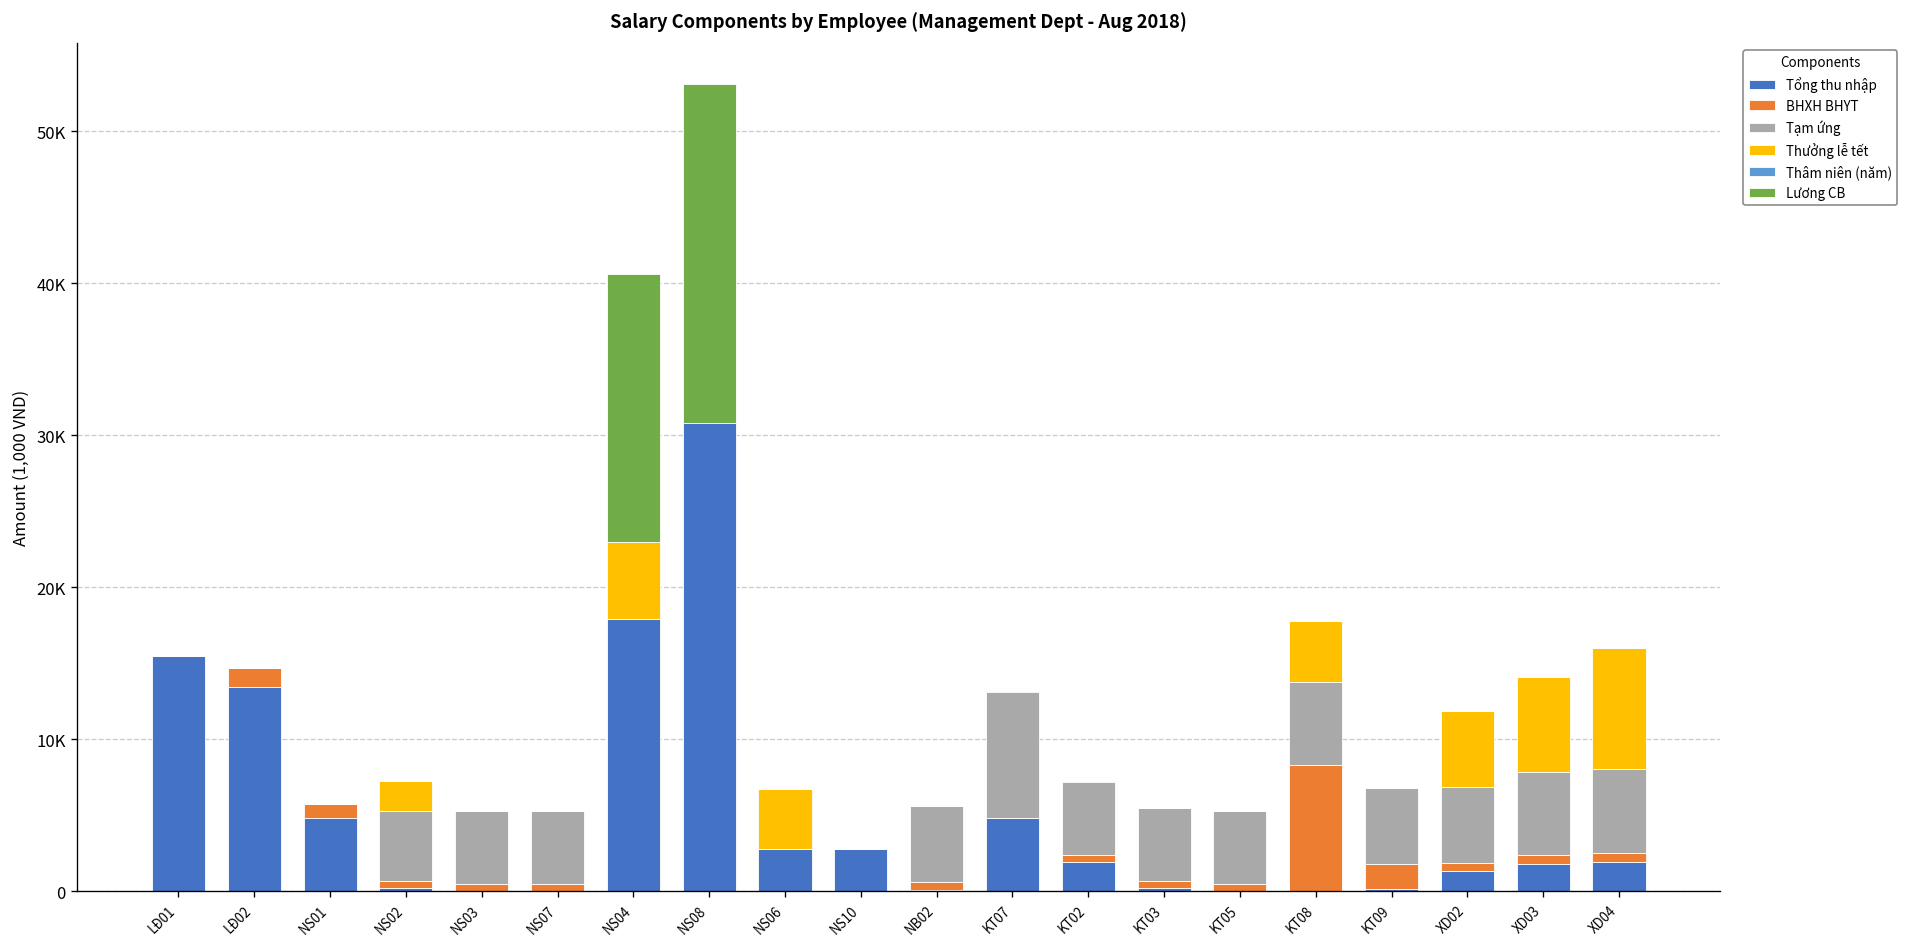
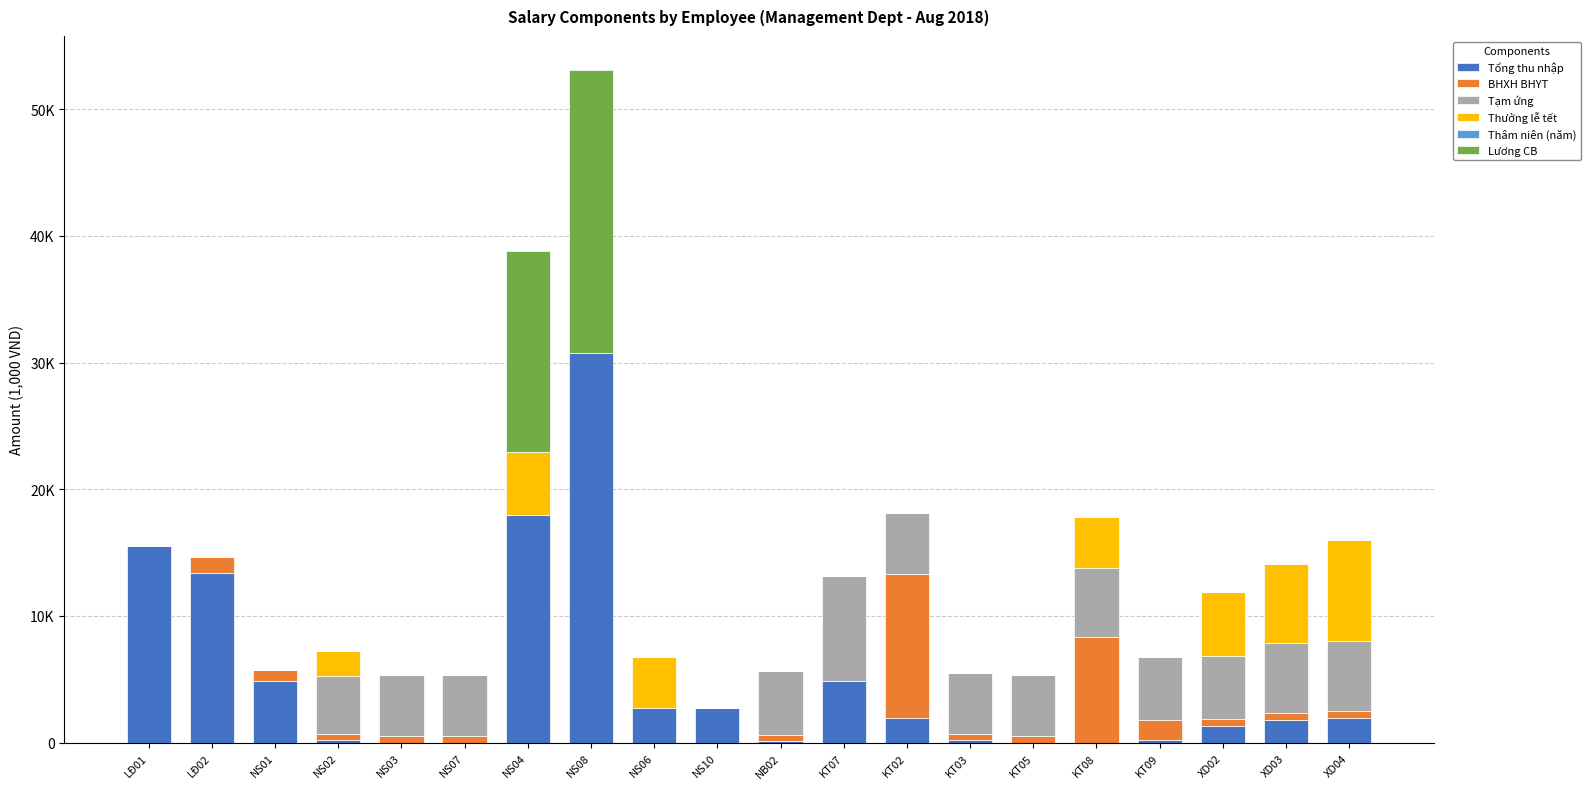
  {
    "BHXH BHYT": {
      "LĐ01": 0,
      "LĐ02": 1300,
      "NS01": 900,
      "NS02": 500,
      "NS03": 500,
      "NS07": 500,
      "NS04": 0,
      "NS08": 0,
      "NS06": 0,
      "NS10": 0,
      "NB02": 500,
      "KT07": 0,
-     "KT02": 500,
+     "KT02": 11400,
      "KT03": 500,
      "KT05": 500,
      "KT08": 8300,
      "KT09": 1600,
      "XD02": 500,
      "XD03": 600,
      "XD04": 600
    },
    "Tạm ứng": {
      "LĐ01": 0,
      "LĐ02": 0,
      "NS01": 0,
      "NS02": 4600,
      "NS03": 4800,
      "NS07": 4800,
      "NS04": 0,
      "NS08": 0,
      "NS06": 0,
      "NS10": 0,
      "NB02": 5000,
      "KT07": 8300,
      "KT02": 4800,
      "KT03": 4800,
      "KT05": 4800,
      "KT08": 5500,
      "KT09": 5000,
      "XD02": 5000,
      "XD03": 5500,
      "XD04": 5500
    },
    "Lương CB": {
      "LĐ01": 0,
      "LĐ02": 0,
      "NS01": 0,
      "NS02": 0,
      "NS03": 0,
      "NS07": 0,
-     "NS04": 17700,
+     "NS04": 15900,
      "NS08": 22300,
      "NS06": 0,
      "NS10": 0,
      "NB02": 0,
      "KT07": 0,
      "KT02": 0,
      "KT03": 0,
      "KT05": 0,
      "KT08": 0,
      "KT09": 0,
      "XD02": 0,
      "XD03": 0,
      "XD04": 0
    }
  }
